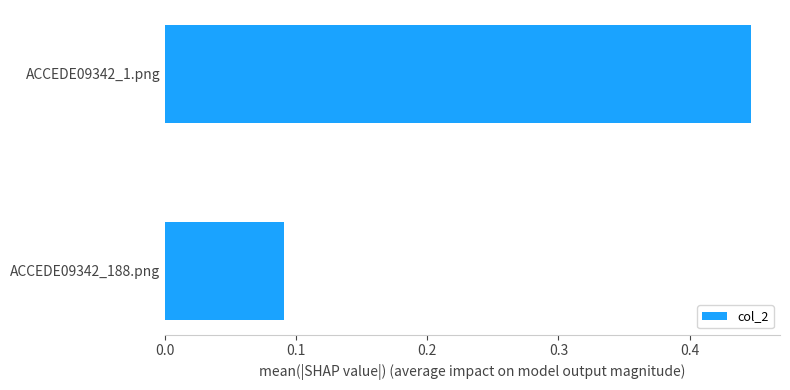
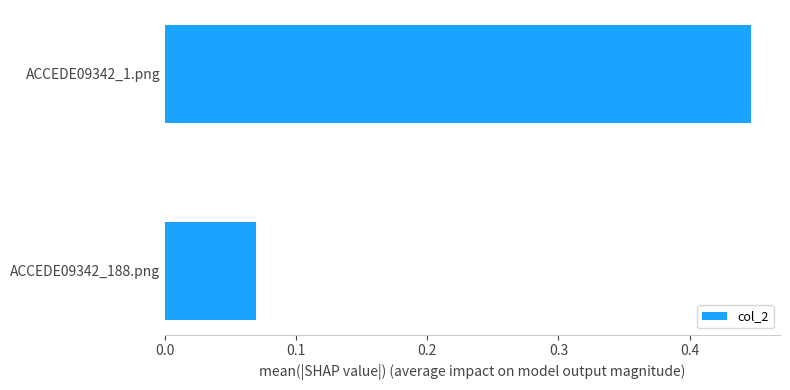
  {
    "ACCEDE09342_1.png": 0.447,
-   "ACCEDE09342_188.png": 0.090
+   "ACCEDE09342_188.png": 0.069
  }
